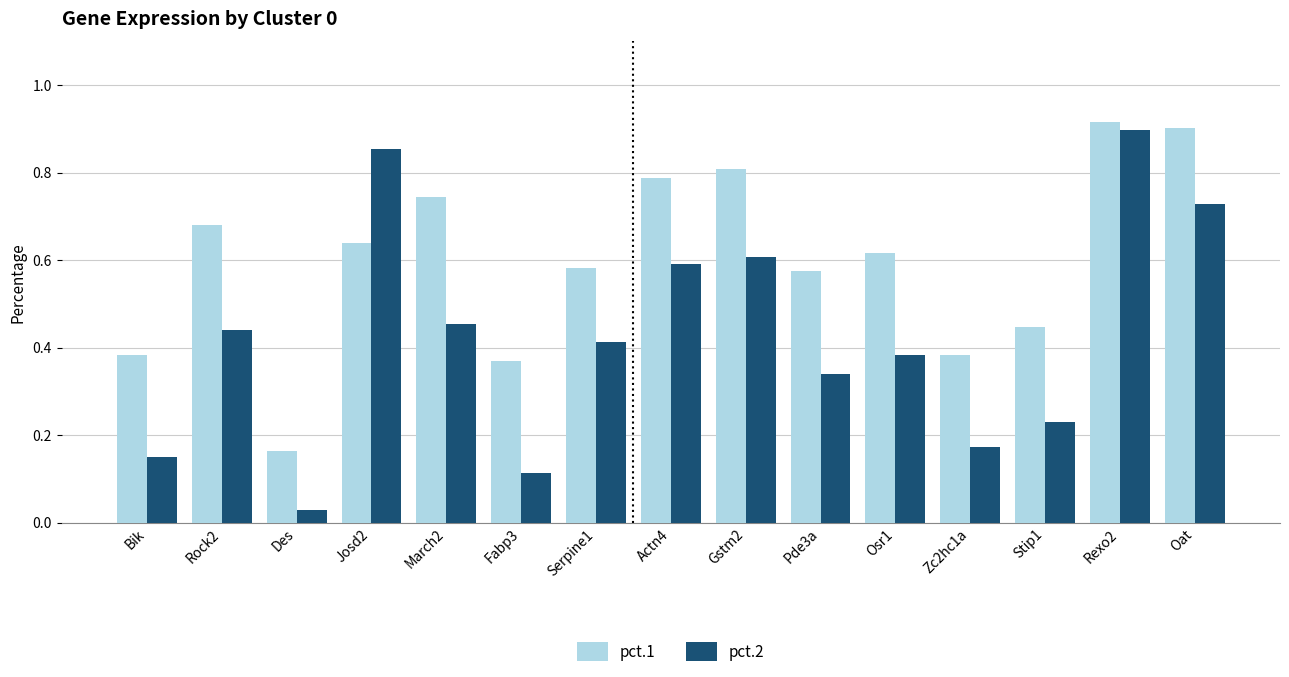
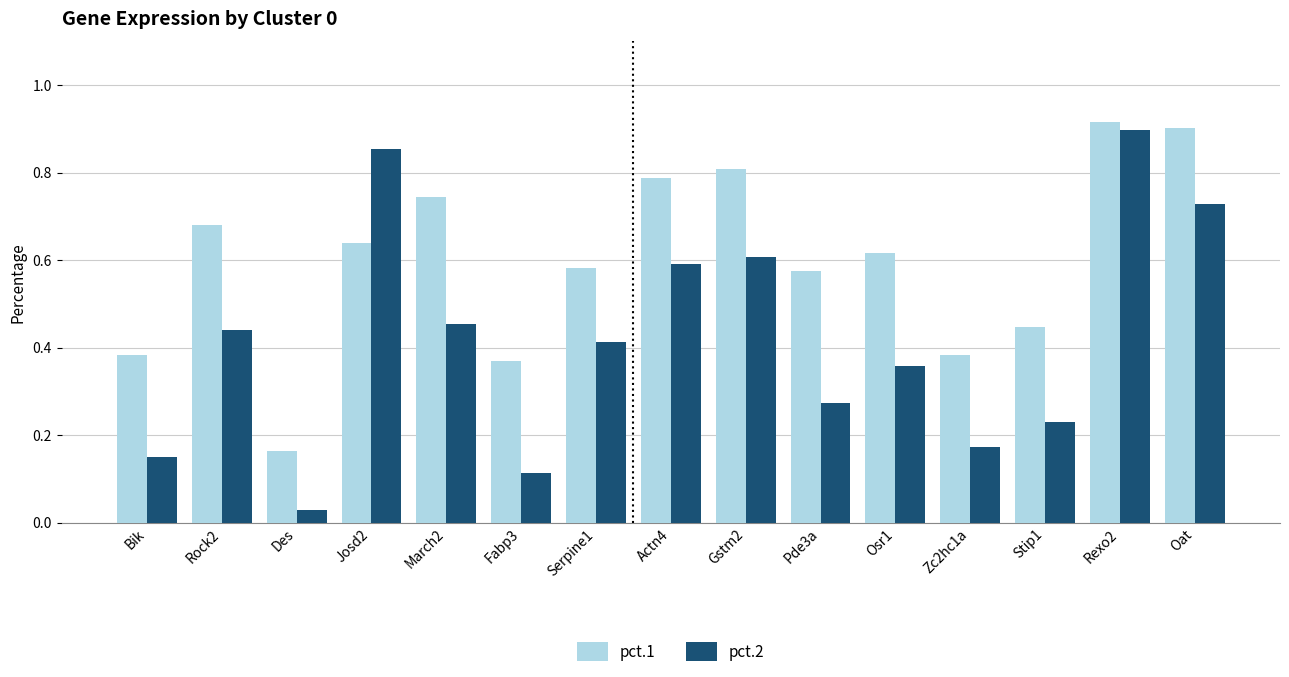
  {
    "pct.1": {
      "Bik": 0.38,
      "Rock2": 0.68,
      "Des": 0.16,
      "Josd2": 0.64,
      "March2": 0.75,
      "Fabp3": 0.37,
      "Serpine1": 0.58,
      "Actn4": 0.79,
      "Gstm2": 0.81,
      "Pde3a": 0.57,
      "Osr1": 0.62,
      "Zc2hc1a": 0.38,
      "Stip1": 0.45,
      "Rexo2": 0.92,
      "Oat": 0.90
    },
    "pct.2": {
      "Bik": 0.15,
      "Rock2": 0.44,
      "Des": 0.03,
      "Josd2": 0.85,
      "March2": 0.45,
      "Fabp3": 0.11,
      "Serpine1": 0.41,
      "Actn4": 0.59,
      "Gstm2": 0.61,
-     "Pde3a": 0.34,
-     "Osr1": 0.38,
+     "Pde3a": 0.27,
+     "Osr1": 0.36,
      "Zc2hc1a": 0.17,
      "Stip1": 0.23,
      "Rexo2": 0.90,
      "Oat": 0.73
    }
  }
